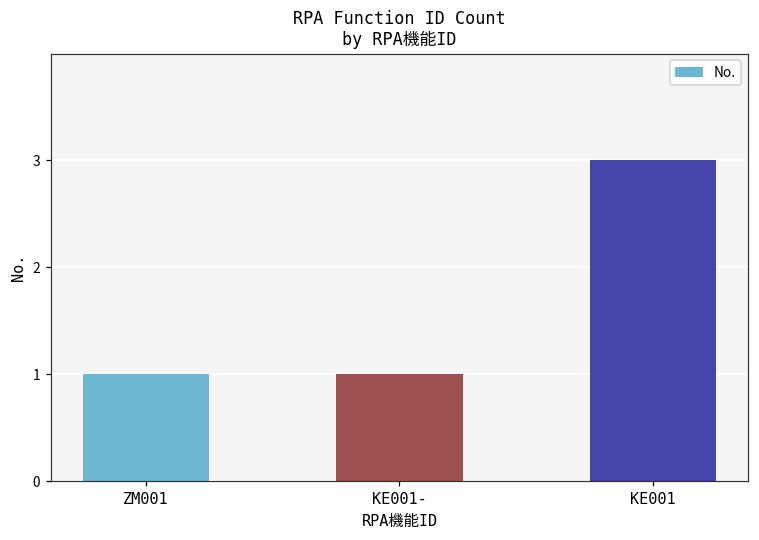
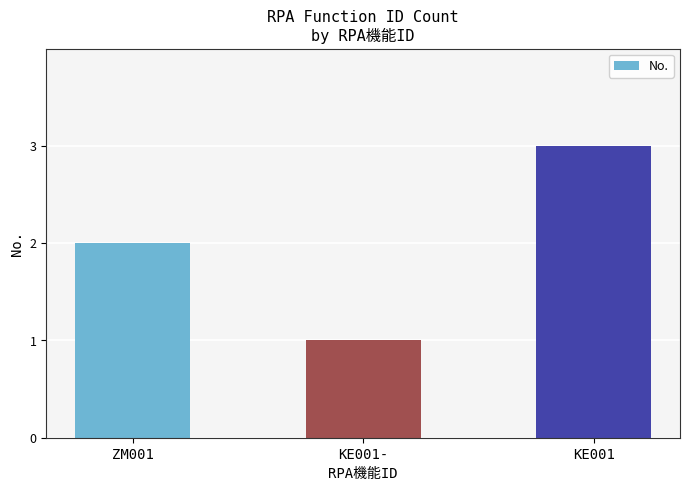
  {
-   "ZM001": 1,
+   "ZM001": 2,
    "KE001-": 1,
    "KE001": 3
  }
